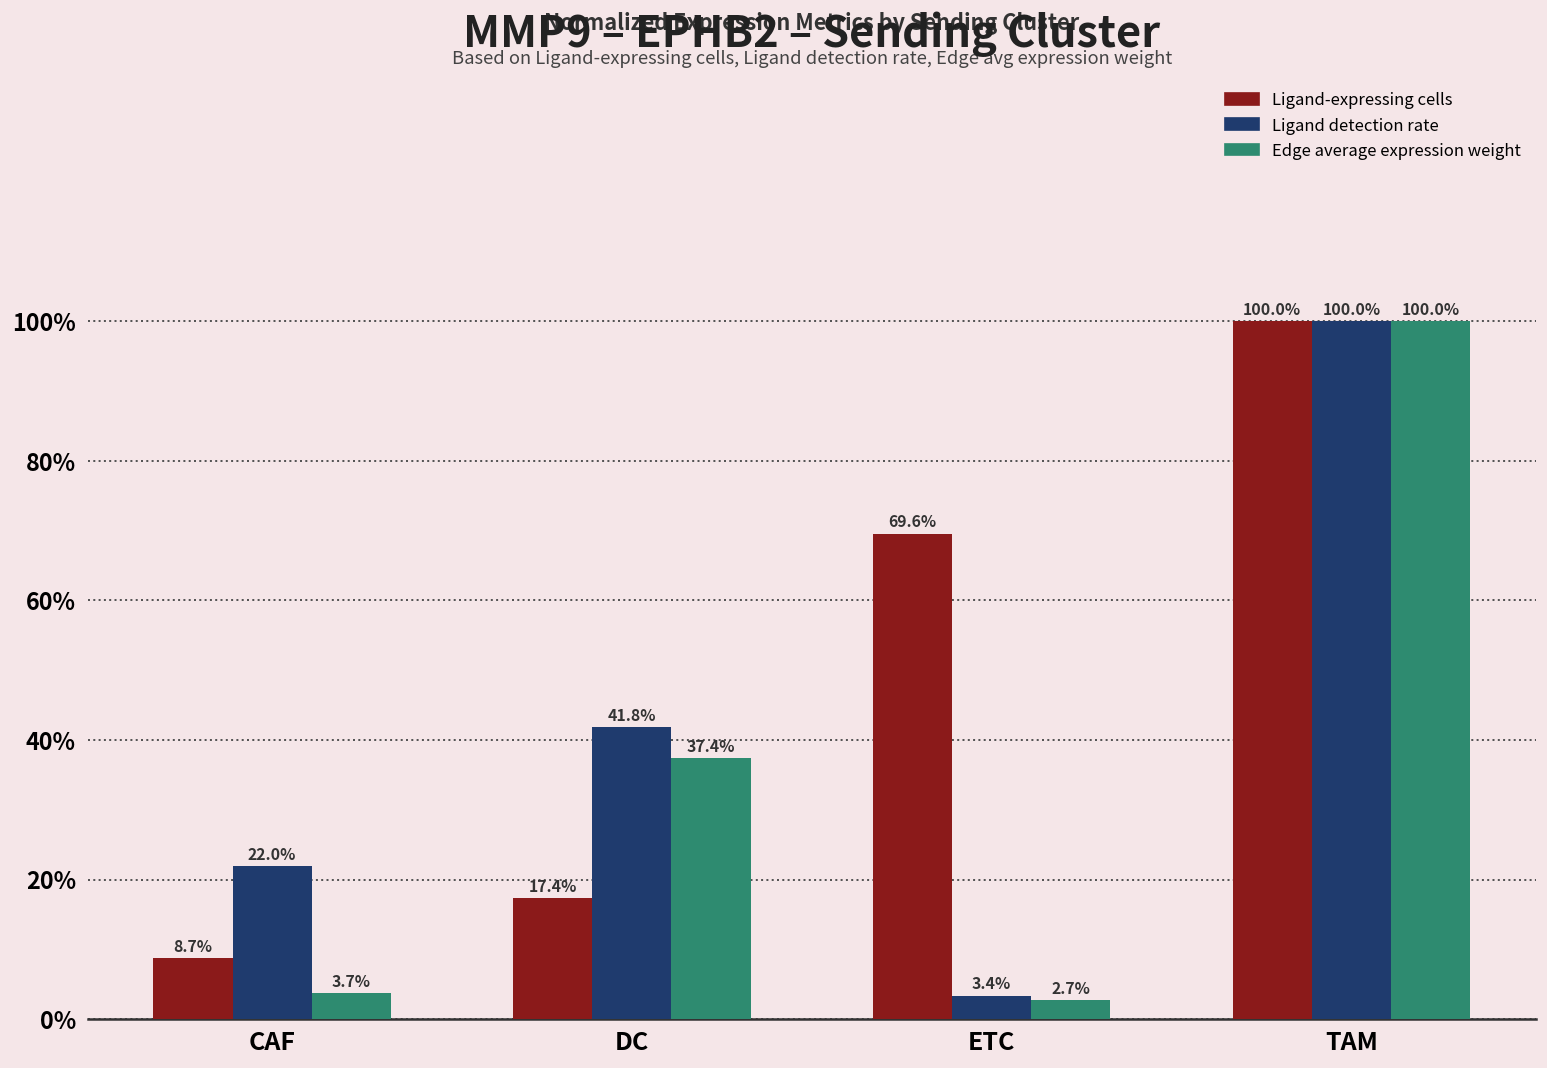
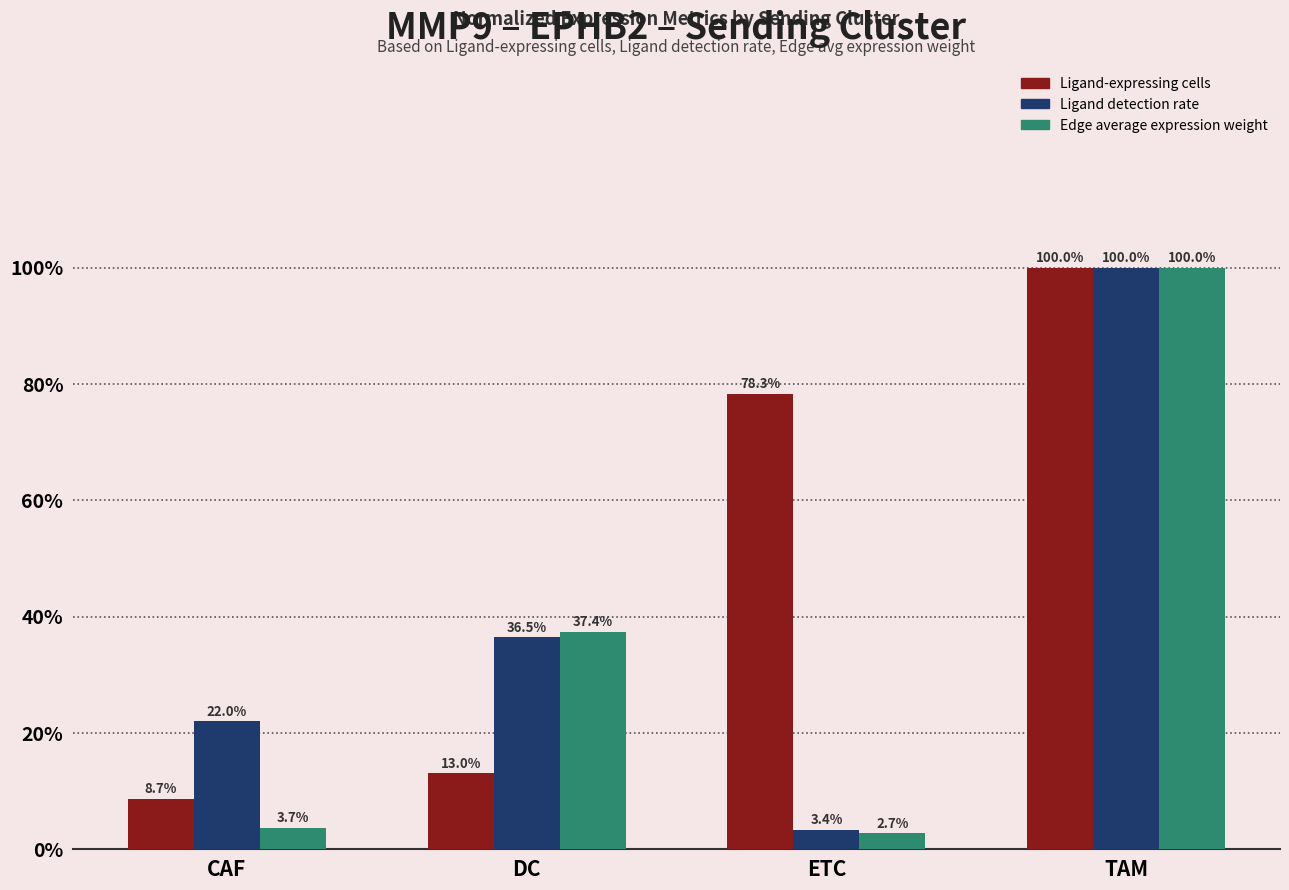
  {
    "Ligand-expressing cells": {
      "CAF": "8.7%",
-     "DC": "17.4%",
-     "ETC": "69.6%",
+     "DC": "13.0%",
+     "ETC": "78.3%",
      "TAM": "100.0%"
    },
    "Ligand detection rate": {
      "CAF": "22.0%",
-     "DC": "41.8%",
+     "DC": "36.5%",
      "ETC": "3.4%",
      "TAM": "100.0%"
    },
    "Edge average expression weight": {
      "CAF": "3.7%",
      "DC": "37.4%",
      "ETC": "2.7%",
      "TAM": "100.0%"
    }
  }
